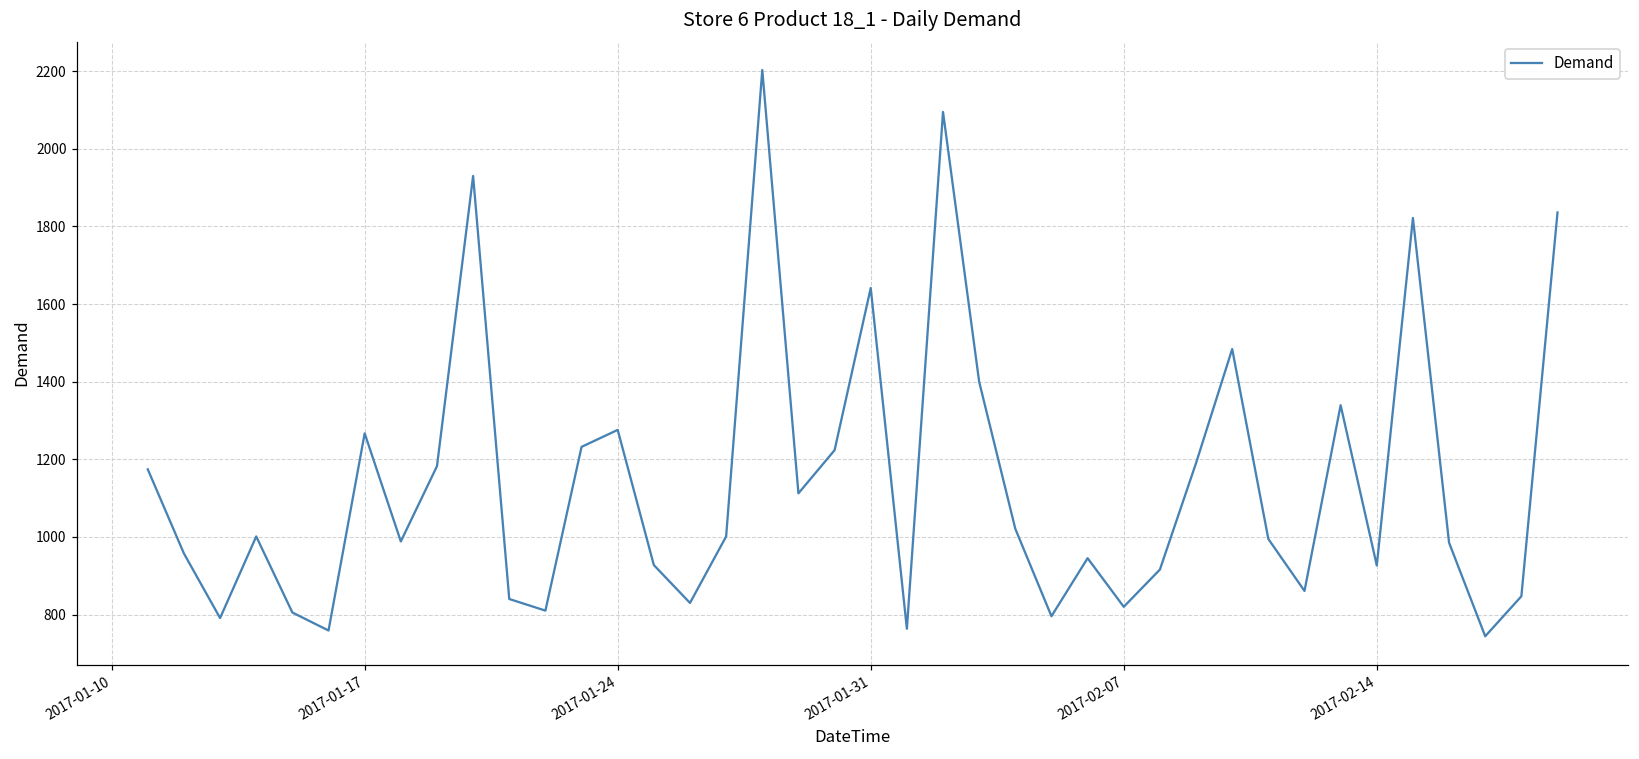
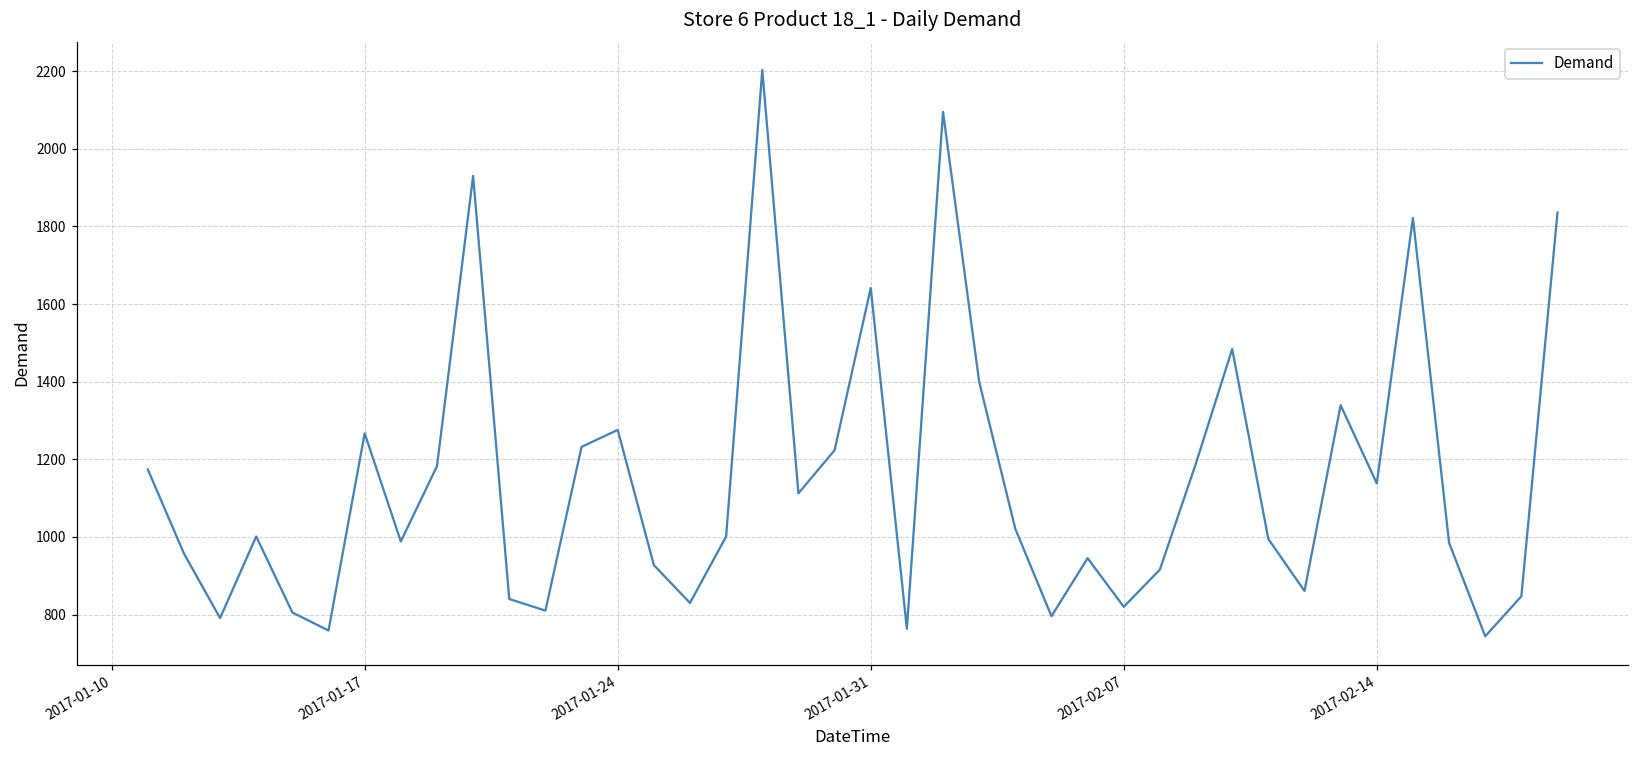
  {
    "2017-01-17": 1270,
    "2017-01-24": 1280,
    "2017-01-31": 1640,
    "2017-02-07": 820,
-   "2017-02-14": 930
+   "2017-02-14": 1140
  }
